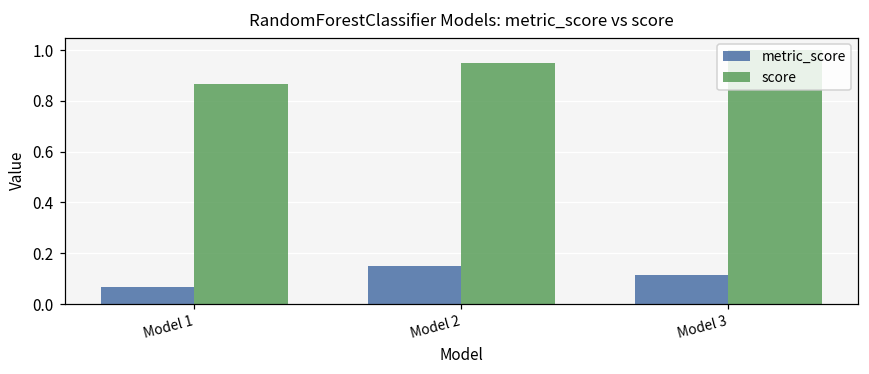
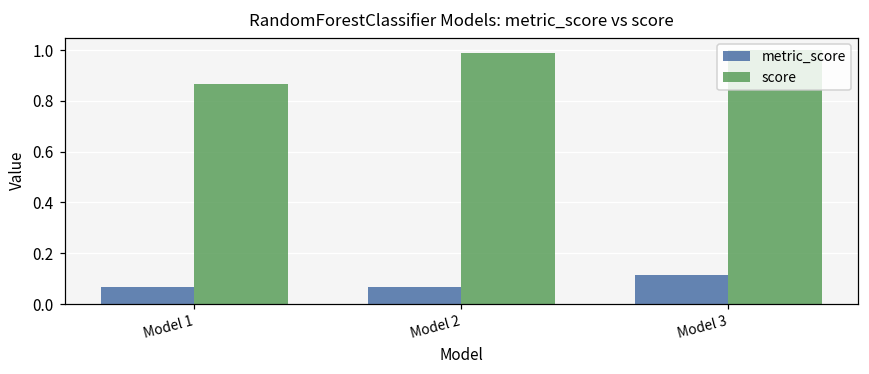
  {
    "metric_score": {
      "Model 1": 0.07,
-     "Model 2": 0.15,
+     "Model 2": 0.07,
      "Model 3": 0.11
    },
    "score": {
      "Model 1": 0.87,
-     "Model 2": 0.95
+     "Model 2": 0.99
    }
  }
